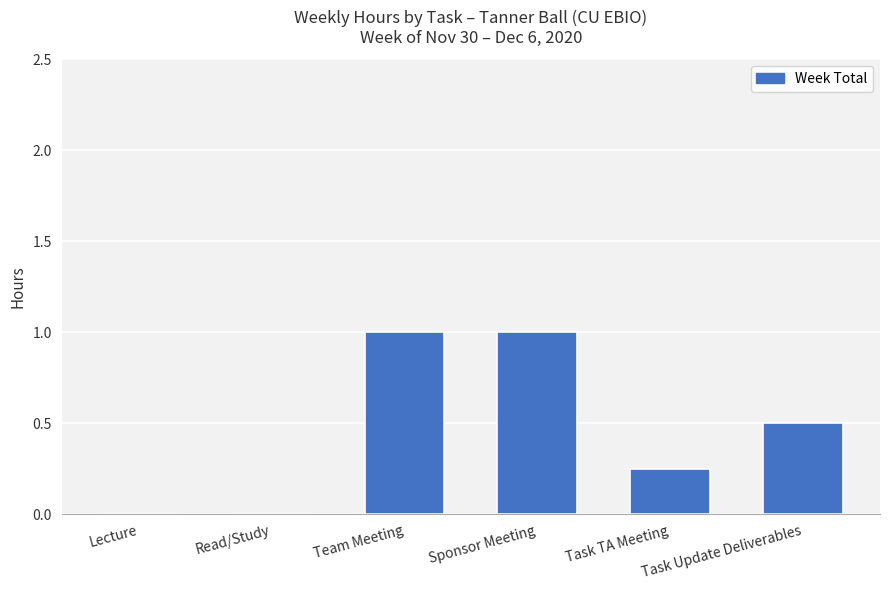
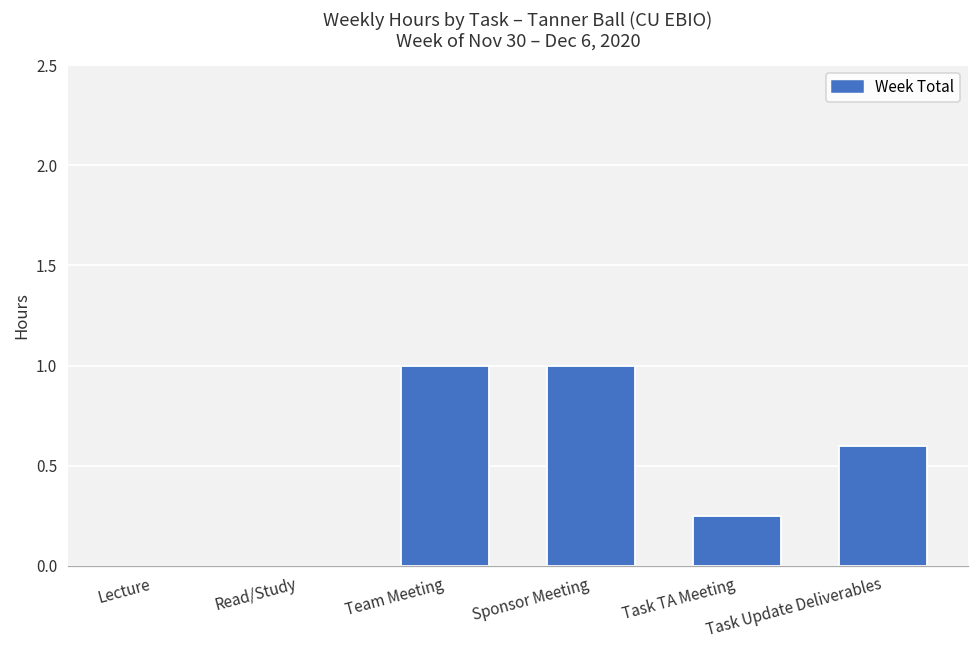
  {
    "Lecture": 0.0,
    "Read/Study": 0.0,
    "Team Meeting": 1.0,
    "Sponsor Meeting": 1.0,
    "Task TA Meeting": 0.25,
-   "Task Update Deliverables": 0.5
+   "Task Update Deliverables": 0.6
  }
